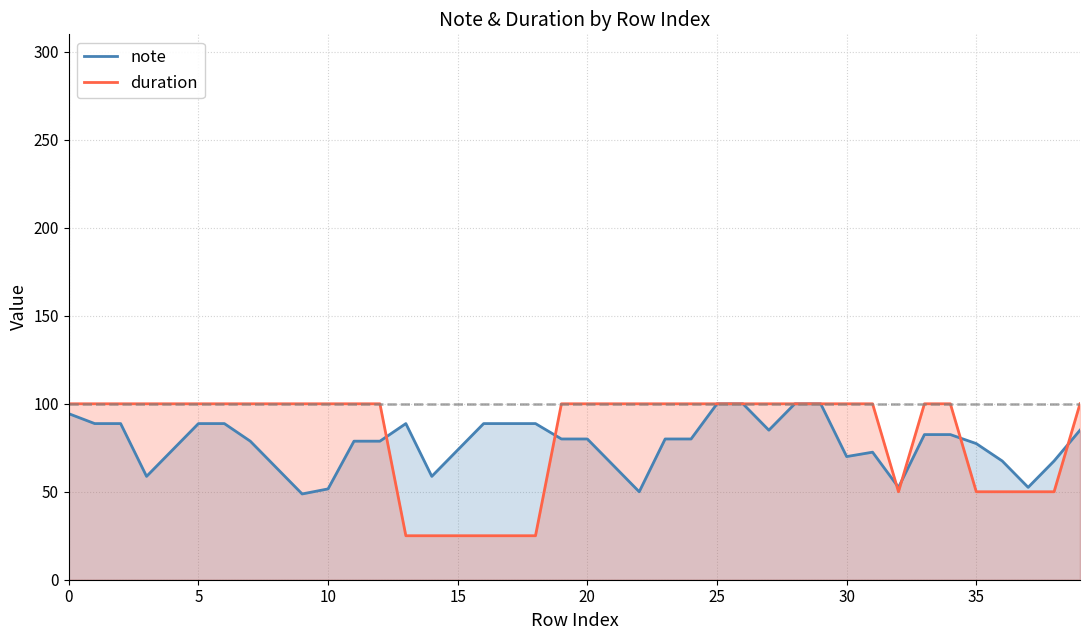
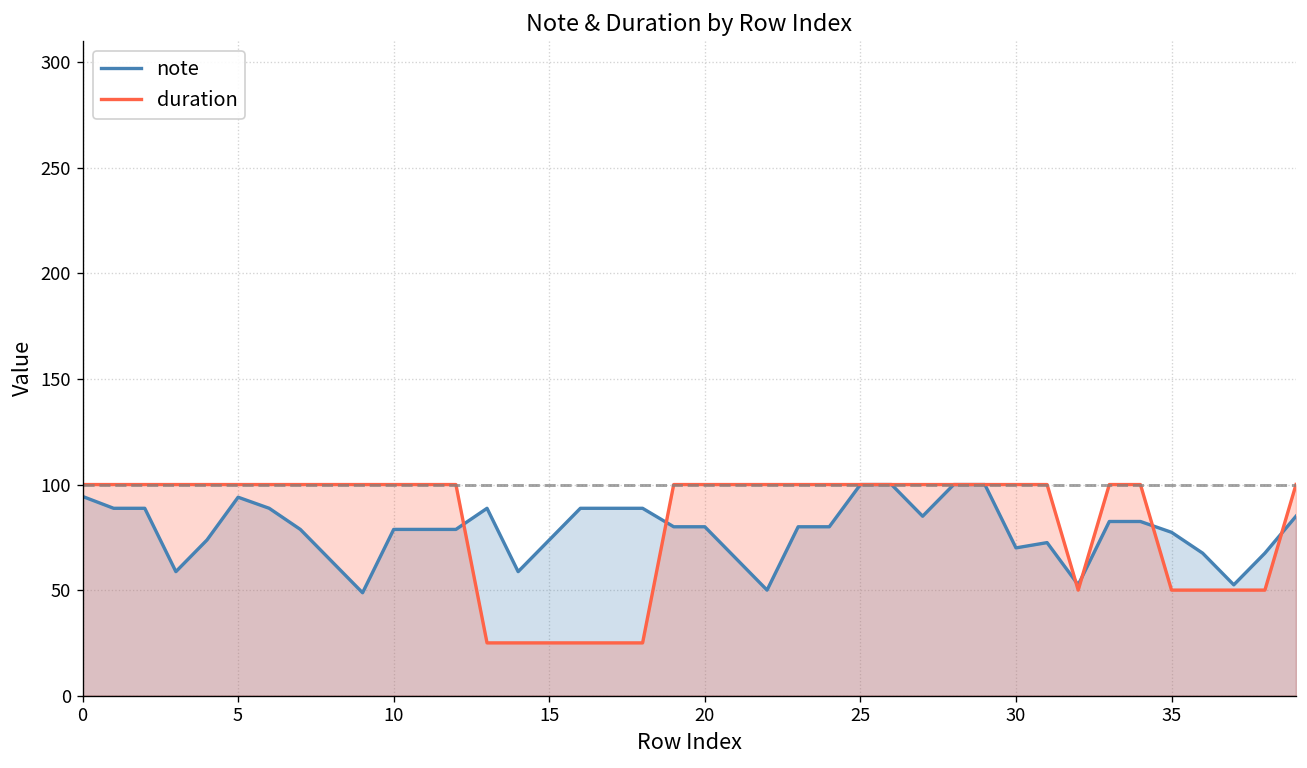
  {
    "note": {
      "0": 94,
-     "5": 89,
-     "10": 52,
+     "5": 94,
+     "10": 79,
      "15": 74,
      "20": 80,
      "30": 70,
      "35": 77
    },
    "duration": {
      "0": 100,
      "5": 100,
      "10": 100,
      "15": 25,
      "20": 100,
      "30": 100,
      "35": 50
    }
  }
